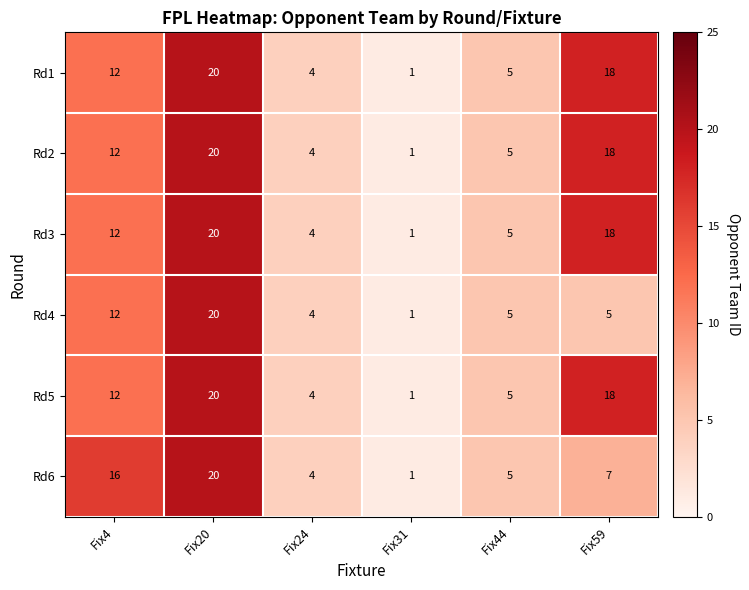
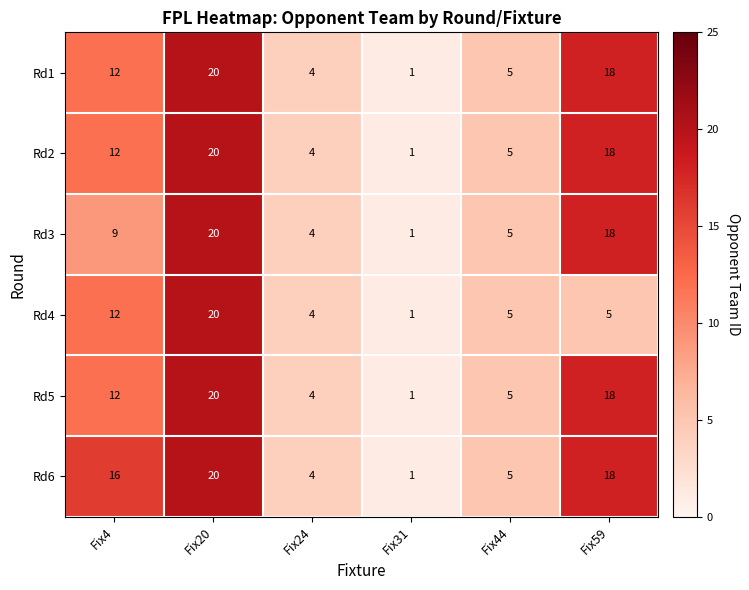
  {
    "Rd1": {
      "Fix4": 12,
      "Fix20": 20,
      "Fix24": 4,
      "Fix31": 1,
      "Fix44": 5,
      "Fix59": 18
    },
    "Rd2": {
      "Fix4": 12,
      "Fix20": 20,
      "Fix24": 4,
      "Fix31": 1,
      "Fix44": 5,
      "Fix59": 18
    },
    "Rd3": {
-     "Fix4": 12,
+     "Fix4": 9,
      "Fix20": 20,
      "Fix24": 4,
      "Fix31": 1,
      "Fix44": 5,
      "Fix59": 18
    },
    "Rd4": {
      "Fix4": 12,
      "Fix20": 20,
      "Fix24": 4,
      "Fix31": 1,
      "Fix44": 5,
      "Fix59": 5
    },
    "Rd5": {
      "Fix4": 12,
      "Fix20": 20,
      "Fix24": 4,
      "Fix31": 1,
      "Fix44": 5,
      "Fix59": 18
    },
    "Rd6": {
      "Fix4": 16,
      "Fix20": 20,
      "Fix24": 4,
      "Fix31": 1,
      "Fix44": 5,
-     "Fix59": 7
+     "Fix59": 18
    }
  }
